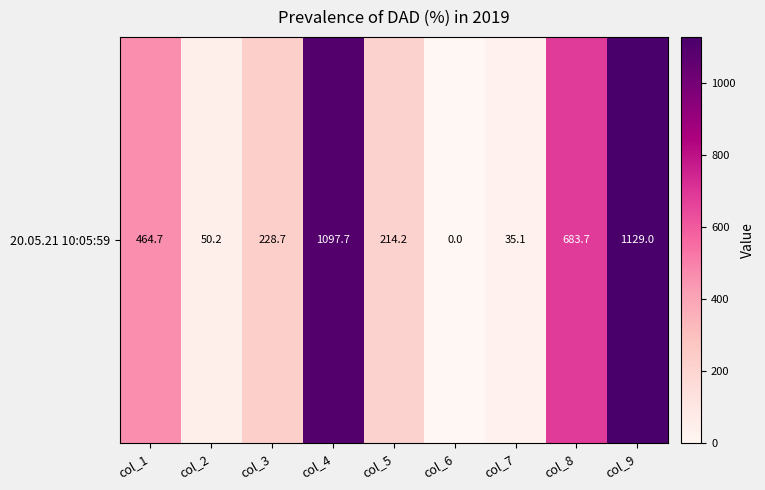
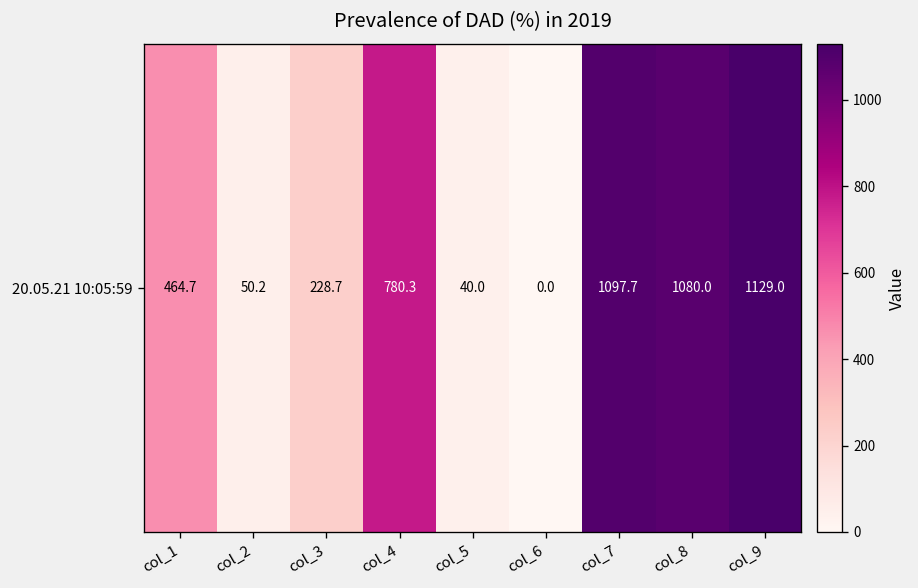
  {
    "20.05.21 10:05:59": {
      "col_1": 464.7,
      "col_2": 50.2,
      "col_3": 228.7,
-     "col_4": 1097.7,
-     "col_5": 214.2,
+     "col_4": 780.3,
+     "col_5": 40.0,
      "col_6": 0.0,
-     "col_7": 35.1,
-     "col_8": 683.7,
+     "col_7": 1097.7,
+     "col_8": 1080.0,
      "col_9": 1129.0
    }
  }
